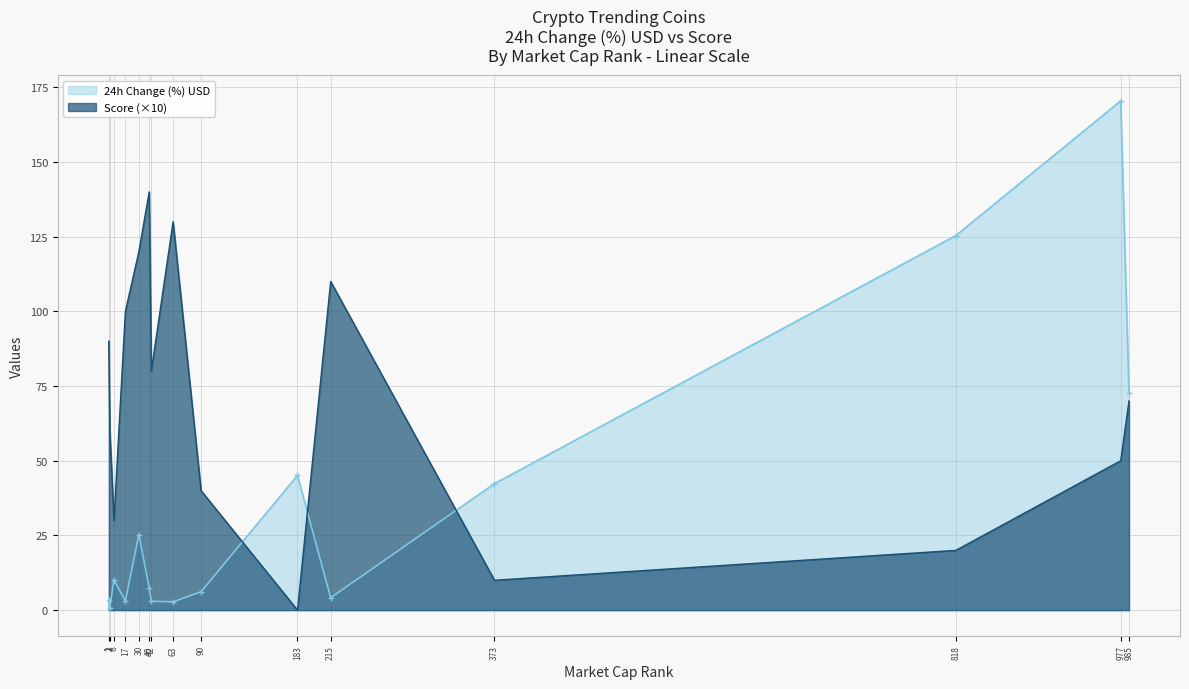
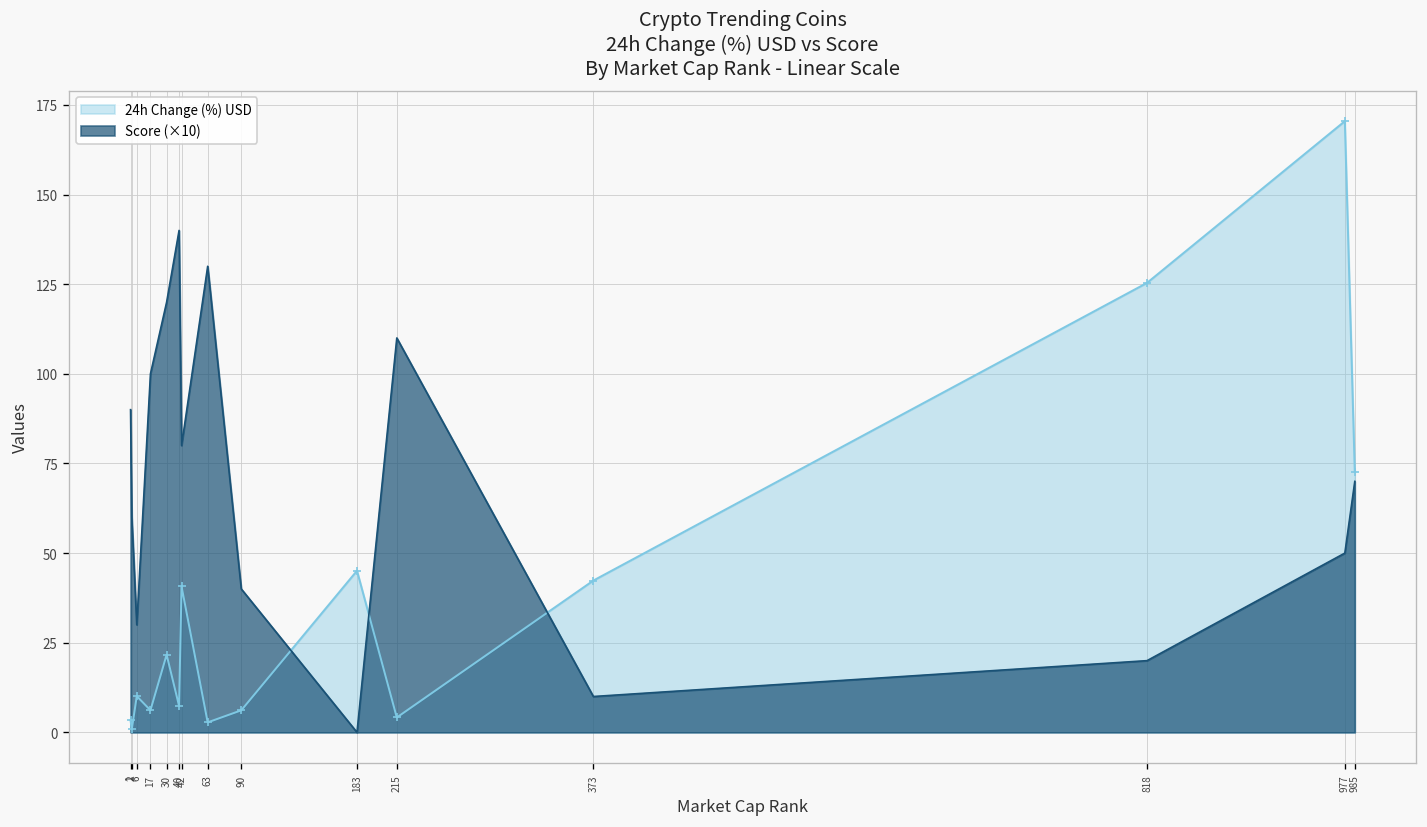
  {
    "24h Change (%) USD": {
      "1": 3,
      "2": 1,
      "6": 10,
-     "17": 3,
-     "30": 25,
+     "17": 6,
+     "30": 22,
      "40": 7,
-     "42": 3,
+     "42": 41,
      "63": 3,
      "90": 6,
      "183": 45,
      "215": 4,
      "373": 42,
      "818": 125,
      "977": 170,
      "985": 73
    },
    "Score (×10)": {
      "1": 90,
      "2": 60,
      "6": 30,
      "17": 100,
      "30": 120,
      "40": 140,
      "42": 80,
      "63": 130,
      "90": 40,
      "183": 0,
      "215": 110,
      "373": 10,
      "818": 20,
      "977": 50,
      "985": 70
    }
  }
